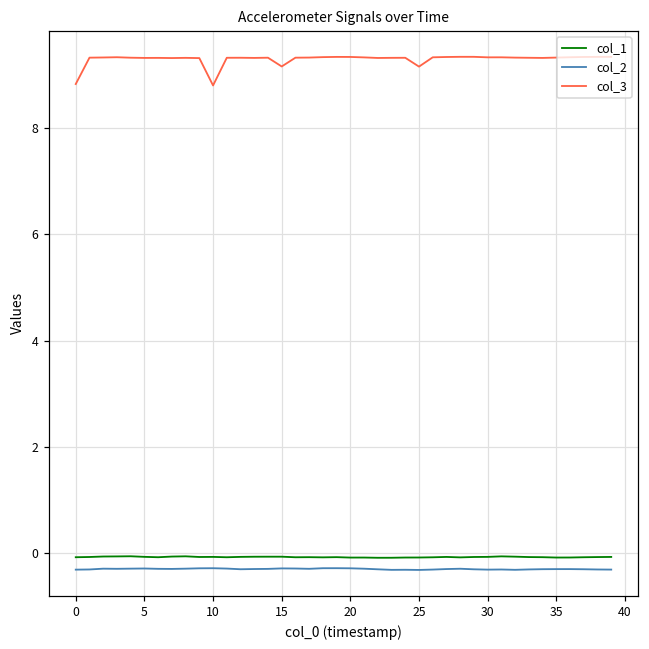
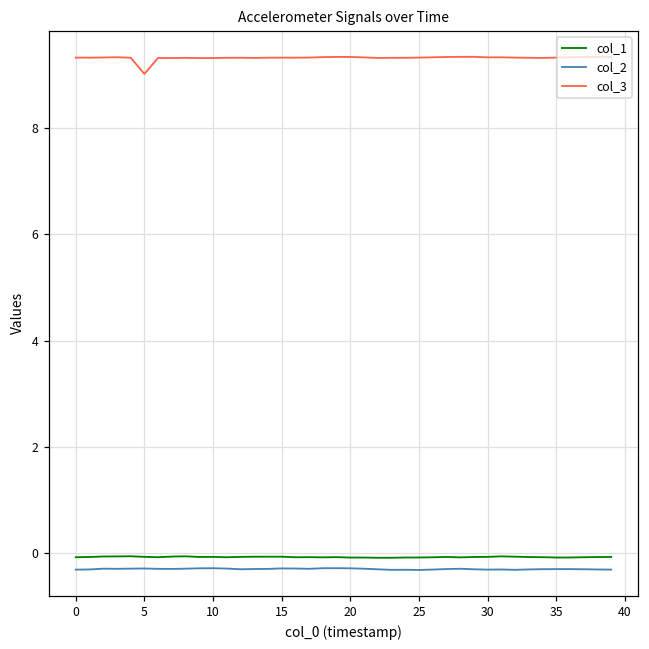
  {
    "col_1": {
      "0": -0.1,
      "5": -0.1,
      "10": -0.1,
      "15": -0.1,
      "20": -0.1,
      "25": -0.1,
      "30": -0.1,
      "35": -0.1
    },
    "col_2": {
      "0": -0.3,
      "5": -0.3,
      "10": -0.3,
      "15": -0.3,
      "20": -0.3,
      "25": -0.3,
      "30": -0.3,
      "35": -0.3
    },
    "col_3": {
-     "0": 8.8,
-     "5": 9.3,
-     "10": 8.8,
-     "15": 9.2,
+     "0": 9.3,
+     "5": 9.0,
+     "10": 9.3,
+     "15": 9.3,
      "20": 9.3,
-     "25": 9.2,
+     "25": 9.3,
      "30": 9.3,
      "35": 9.3
    }
  }
